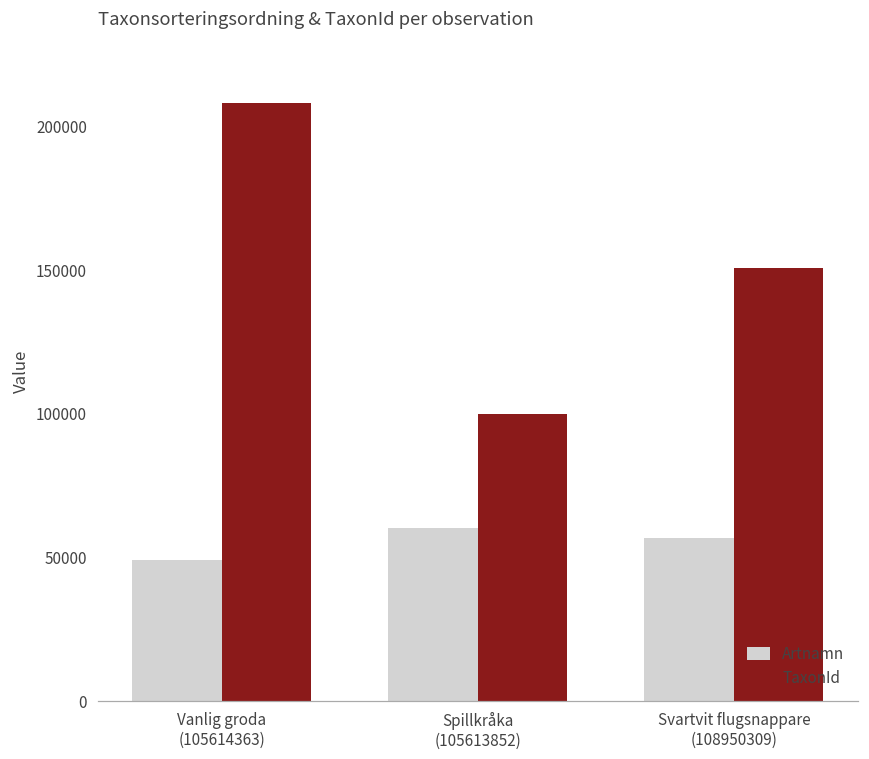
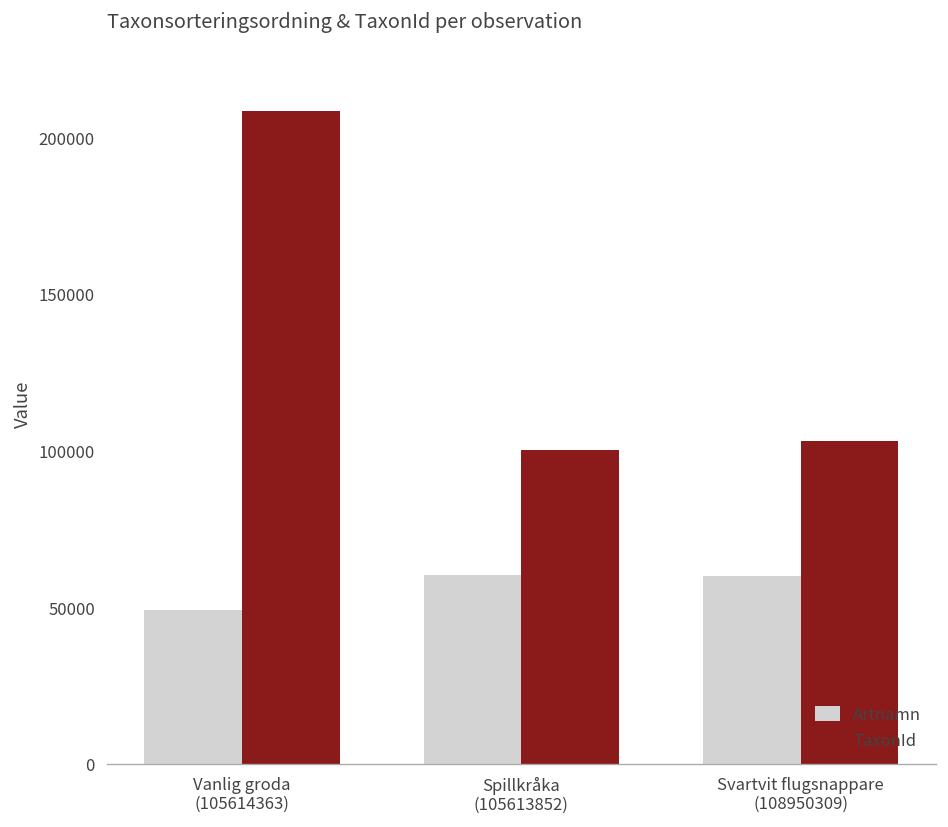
  {
    "Artnamn": {
      "Vanlig groda (105614363)": 49000,
      "Spillkråka (105613852)": 60000,
-     "Svartvit flugsnappare (108950309)": 57000
+     "Svartvit flugsnappare (108950309)": 60000
    },
    "TaxonId": {
      "Vanlig groda (105614363)": 208000,
      "Spillkråka (105613852)": 100000,
-     "Svartvit flugsnappare (108950309)": 151000
+     "Svartvit flugsnappare (108950309)": 103000
    }
  }
